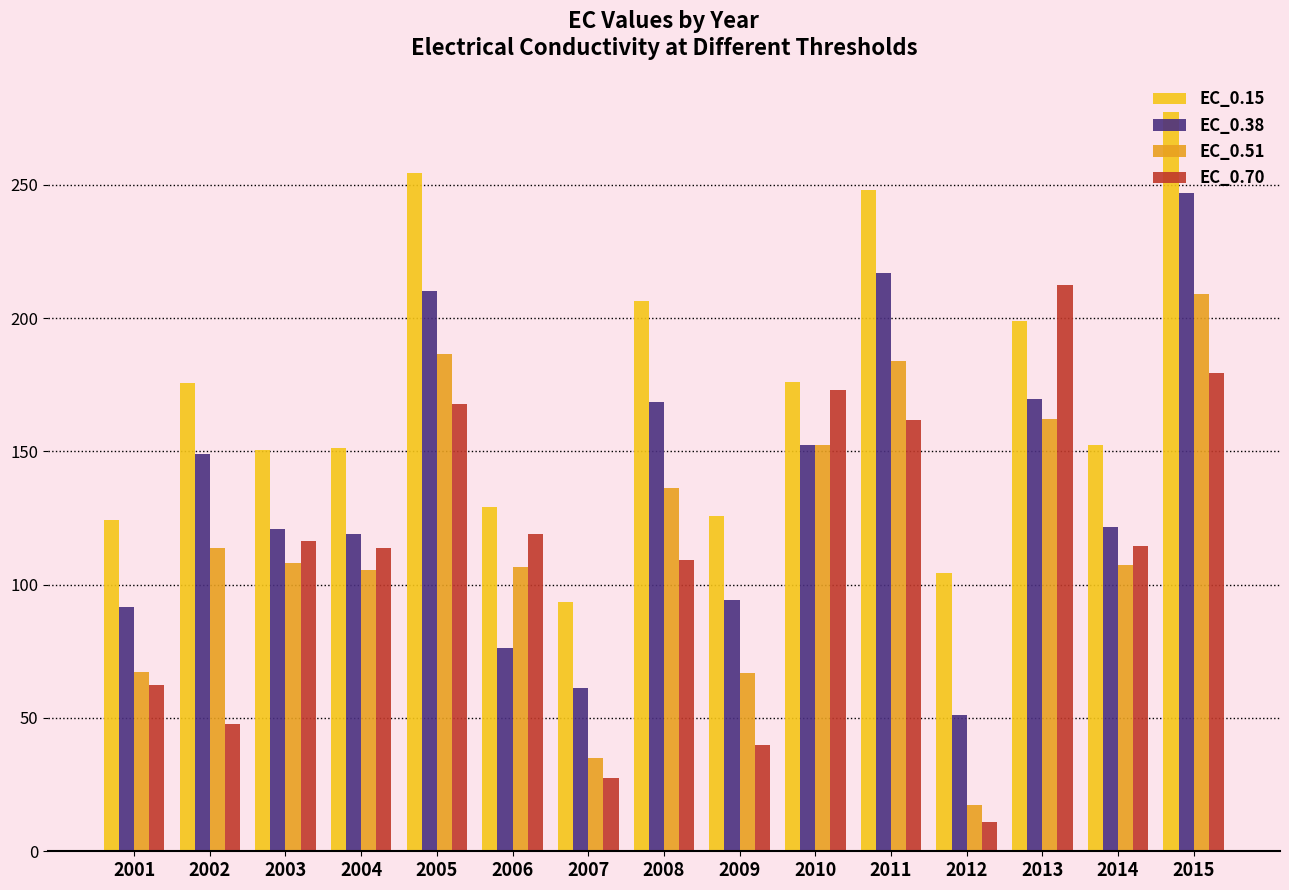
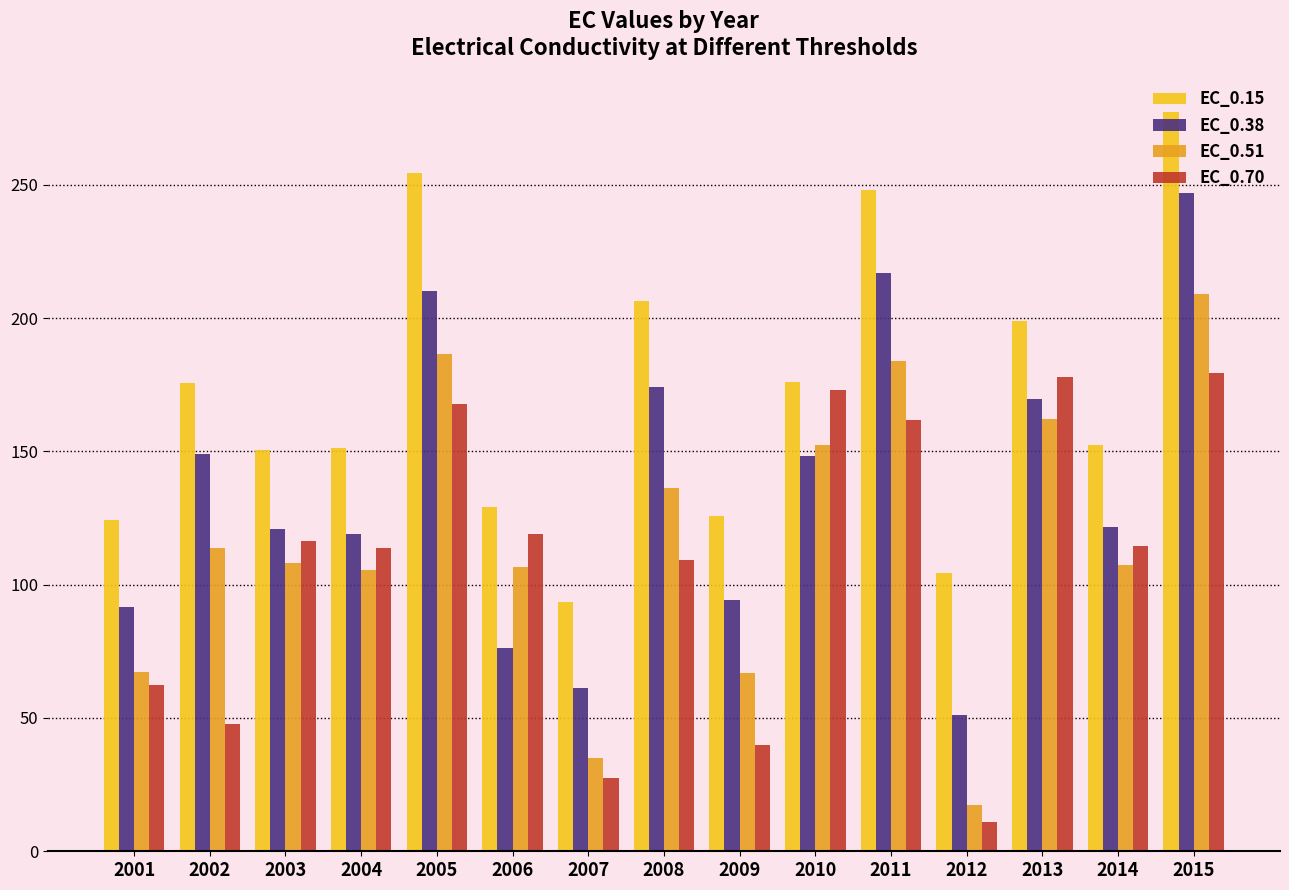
  {
    "EC_0.38": {
      "2001": 92,
      "2002": 149,
      "2003": 121,
      "2004": 119,
      "2005": 210,
      "2006": 76,
      "2007": 61,
-     "2008": 169,
+     "2008": 174,
      "2009": 94,
-     "2010": 152,
+     "2010": 148,
      "2011": 217,
      "2012": 51,
      "2013": 170,
      "2014": 122,
      "2015": 247
    },
    "EC_0.70": {
      "2001": 62,
      "2002": 48,
      "2003": 116,
      "2004": 114,
      "2005": 168,
      "2006": 119,
      "2007": 27,
      "2008": 109,
      "2009": 40,
      "2010": 173,
      "2011": 162,
      "2012": 11,
-     "2013": 212,
+     "2013": 178,
      "2014": 115,
      "2015": 180
    }
  }
